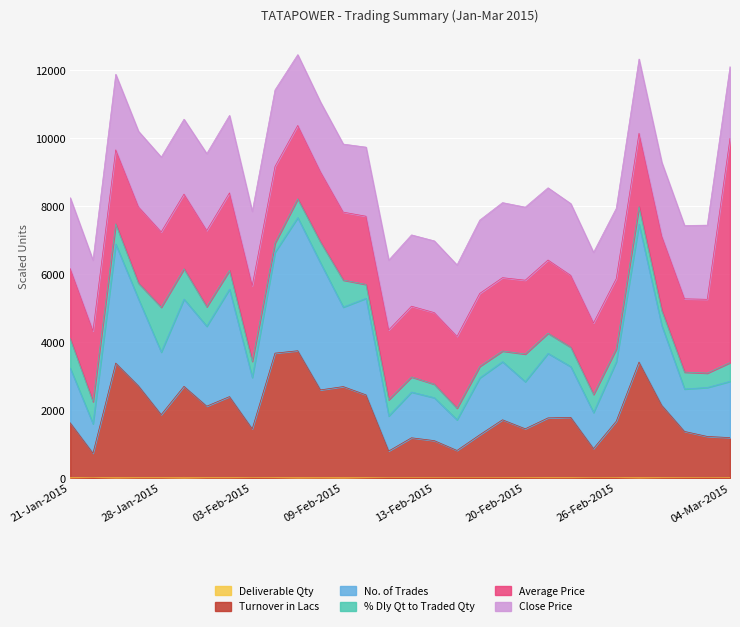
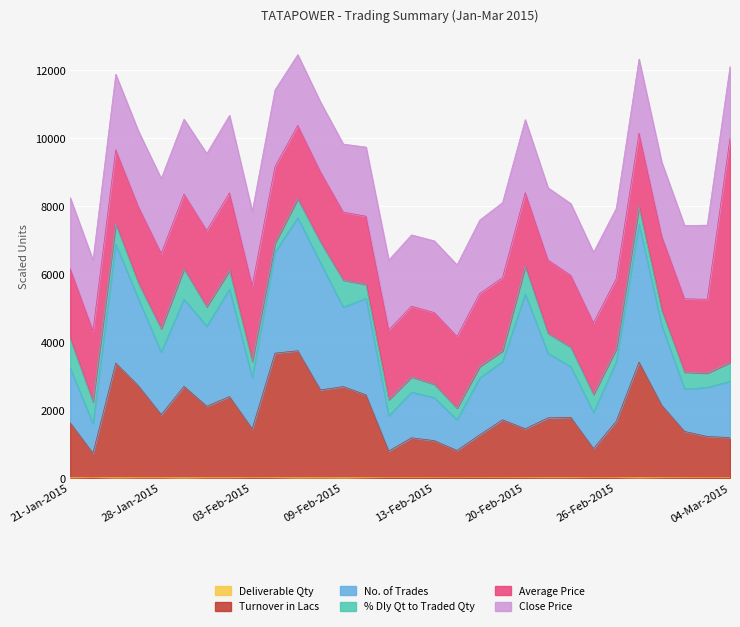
  {
    "Deliverable Qty": {
      "21-Jan-2015": 0,
      "28-Jan-2015": 0,
      "03-Feb-2015": 0,
      "09-Feb-2015": 0,
      "13-Feb-2015": 0,
      "20-Feb-2015": 0,
      "26-Feb-2015": 0,
      "04-Mar-2015": 0
    },
    "Turnover in Lacs": {
      "21-Jan-2015": 1600,
      "28-Jan-2015": 1900,
      "03-Feb-2015": 1400,
      "09-Feb-2015": 2700,
      "13-Feb-2015": 1100,
      "20-Feb-2015": 1400,
      "26-Feb-2015": 1700,
      "04-Mar-2015": 1200
    },
    "No. of Trades": {
      "21-Jan-2015": 1600,
      "28-Jan-2015": 1800,
      "03-Feb-2015": 1500,
      "09-Feb-2015": 2300,
      "13-Feb-2015": 1300,
-     "20-Feb-2015": 1400,
+     "20-Feb-2015": 4000,
      "26-Feb-2015": 1700,
      "04-Mar-2015": 1700
    },
    "% Dly Qt to Traded Qty": {
      "21-Jan-2015": 900,
-     "28-Jan-2015": 1300,
+     "28-Jan-2015": 700,
      "03-Feb-2015": 500,
      "09-Feb-2015": 800,
      "13-Feb-2015": 400,
      "20-Feb-2015": 800,
      "26-Feb-2015": 400,
      "04-Mar-2015": 600
    },
    "Average Price": {
      "21-Jan-2015": 2100,
      "28-Jan-2015": 2200,
      "03-Feb-2015": 2200,
      "09-Feb-2015": 2000,
      "13-Feb-2015": 2100,
      "20-Feb-2015": 2200,
      "26-Feb-2015": 2100,
      "04-Mar-2015": 6600
    },
    "Close Price": {
      "21-Jan-2015": 2100,
      "28-Jan-2015": 2200,
      "03-Feb-2015": 2200,
      "09-Feb-2015": 2000,
      "13-Feb-2015": 2100,
      "20-Feb-2015": 2100,
      "26-Feb-2015": 2100,
      "04-Mar-2015": 2100
    }
  }
